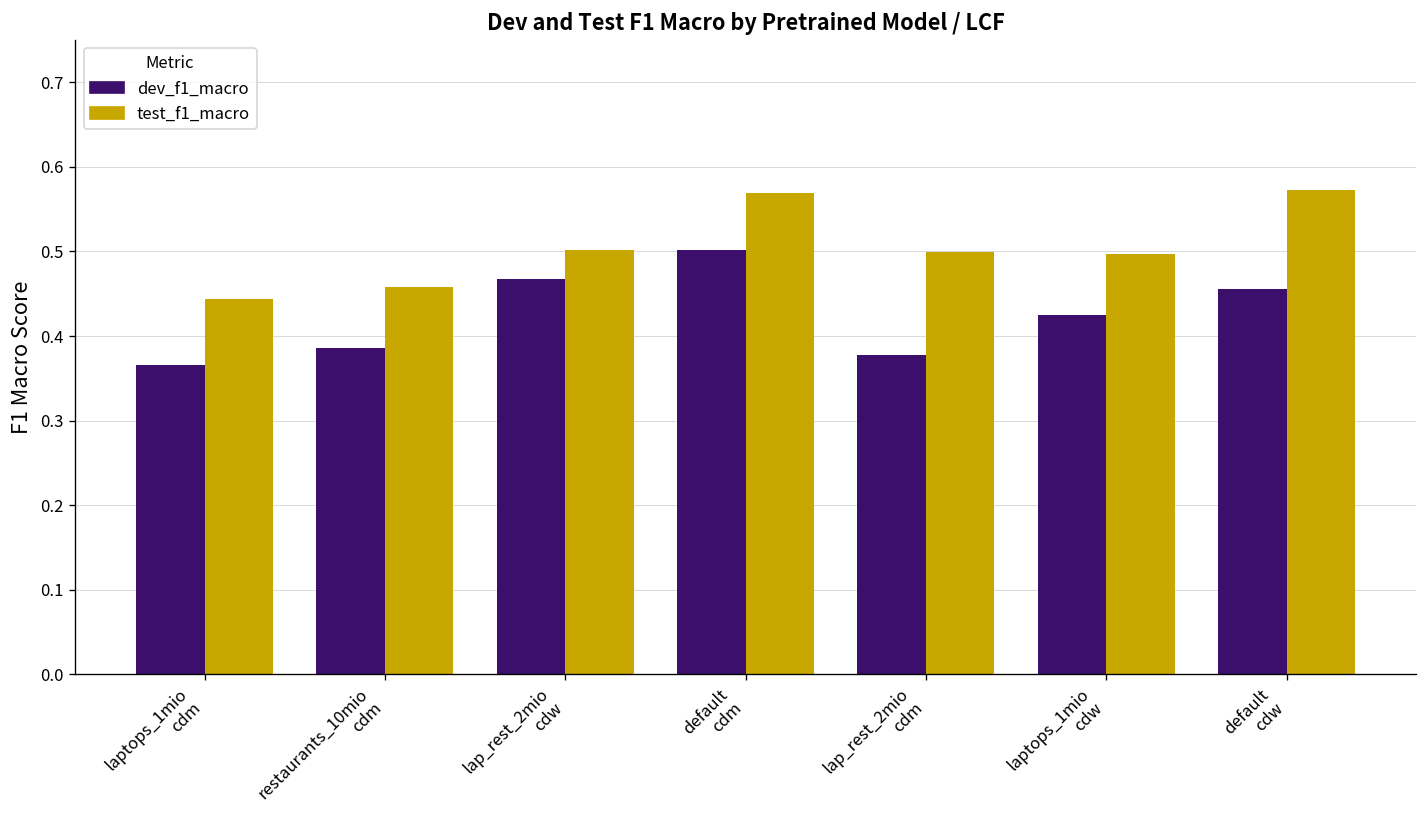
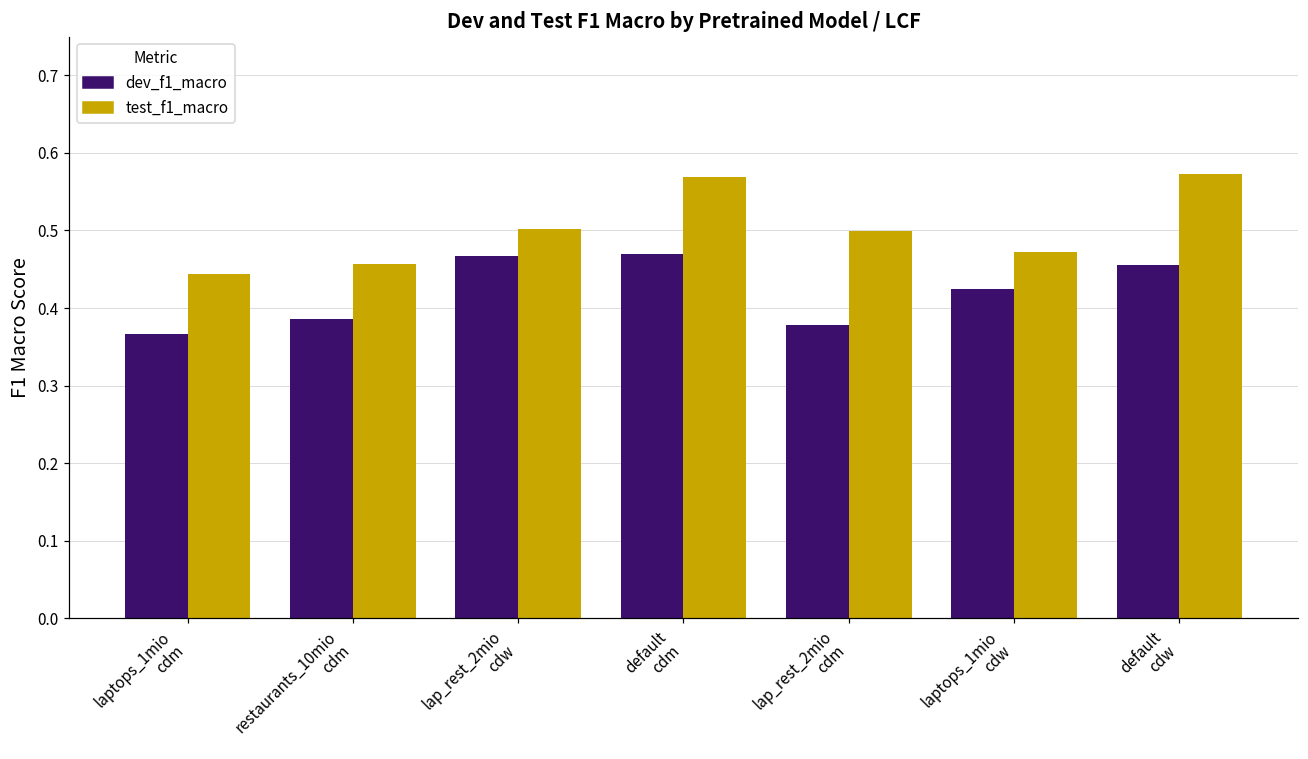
  {
    "dev_f1_macro": {
      "laptops_1mio cdm": 0.37,
      "restaurants_10mio cdm": 0.39,
      "lap_rest_2mio cdw": 0.47,
-     "default cdm": 0.50,
+     "default cdm": 0.47,
      "lap_rest_2mio cdm": 0.38,
      "laptops_1mio cdw": 0.42,
      "default cdw": 0.46
    },
    "test_f1_macro": {
      "laptops_1mio cdm": 0.44,
      "restaurants_10mio cdm": 0.46,
      "lap_rest_2mio cdw": 0.50,
      "default cdm": 0.57,
      "lap_rest_2mio cdm": 0.50,
-     "laptops_1mio cdw": 0.50,
+     "laptops_1mio cdw": 0.47,
      "default cdw": 0.57
    }
  }
